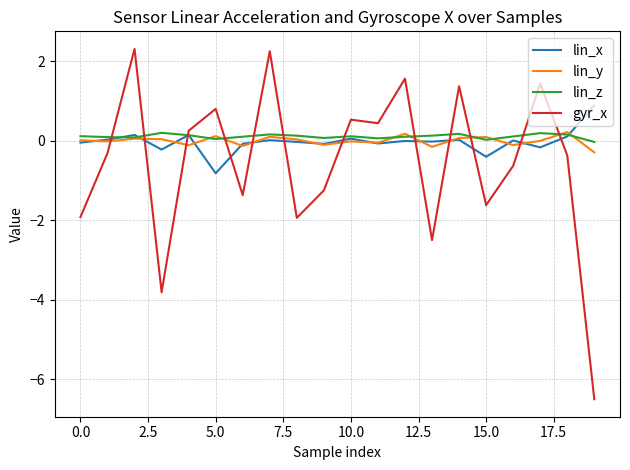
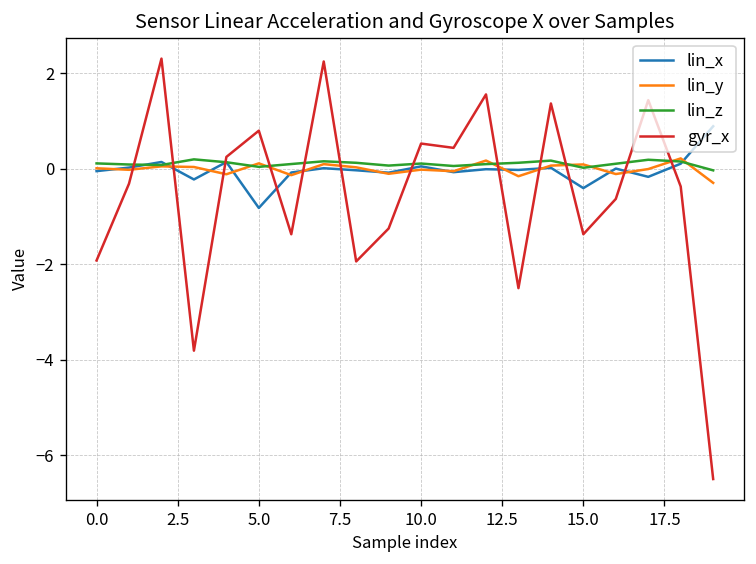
  {
    "lin_x": {
      "5.0": -0.8,
      "15.0": -0.4
    },
    "lin_y": {
      "5.0": 0.1,
      "10.0": 0.0,
      "15.0": 0.1
    },
    "lin_z": {
      "0.0": 0.1,
      "5.0": 0.0,
      "15.0": 0.0
    },
    "gyr_x": {
      "0.0": -1.9,
      "5.0": 0.8,
      "10.0": 0.5,
-     "15.0": -1.6
+     "15.0": -1.4
    }
  }
